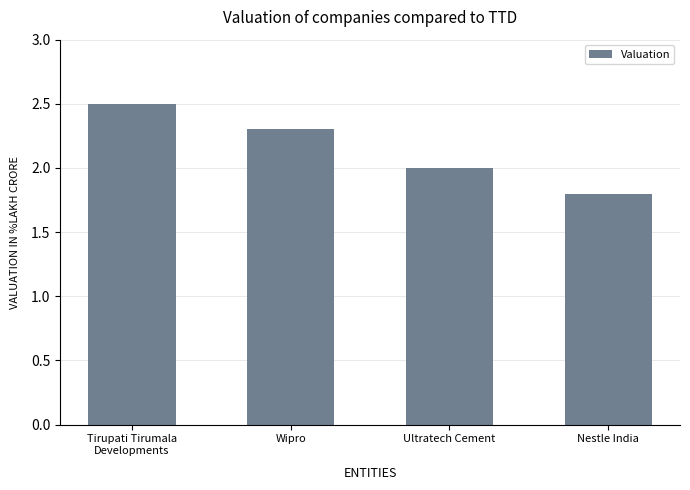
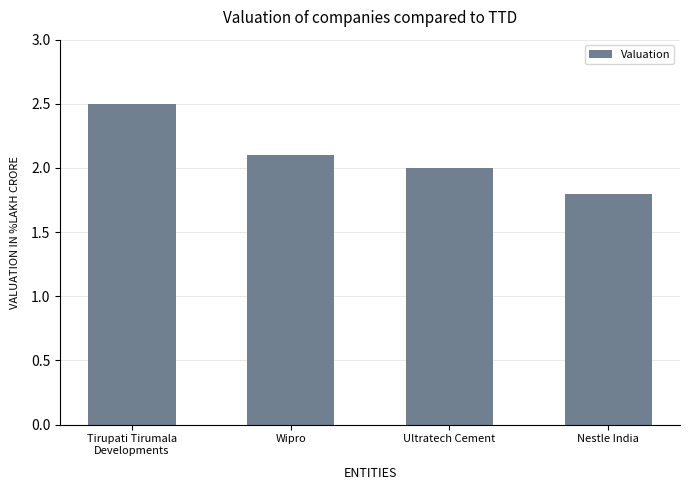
  {
    "Tirupati Tirumala Developments": 2.5,
-   "Wipro": 2.3,
+   "Wipro": 2.1,
    "Ultratech Cement": 2.0,
    "Nestle India": 1.8
  }
